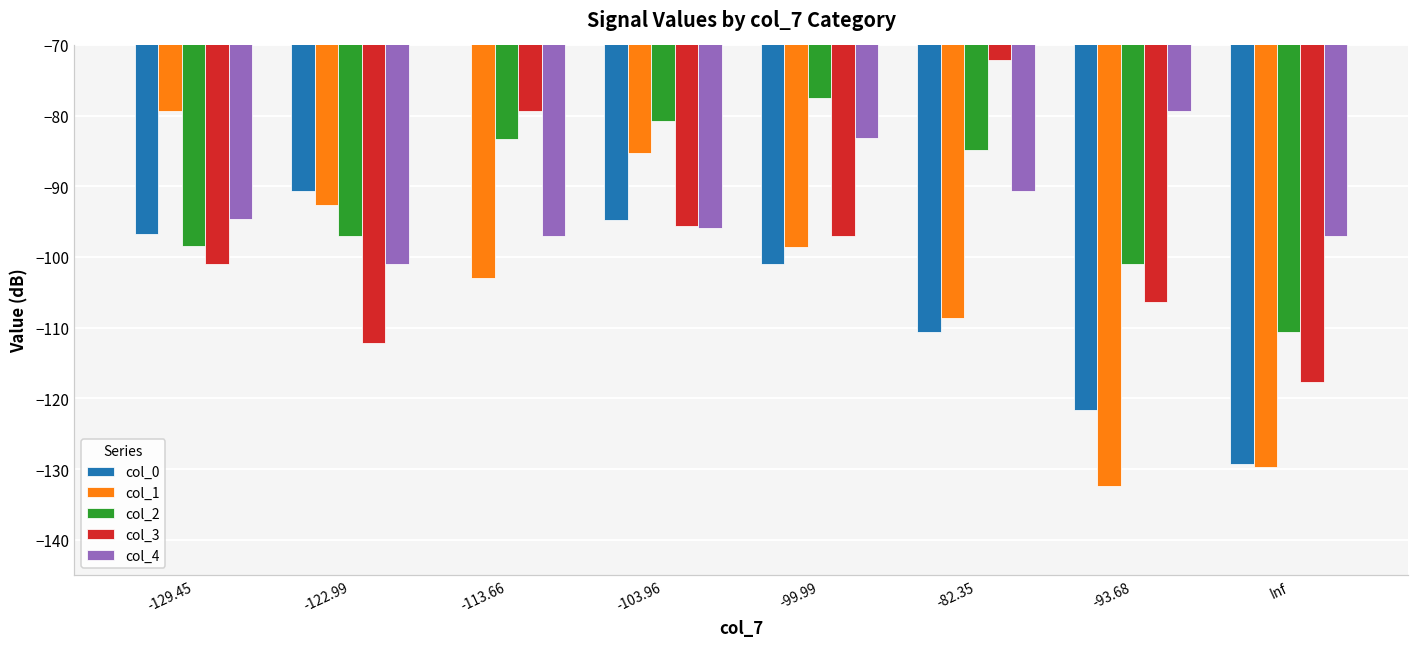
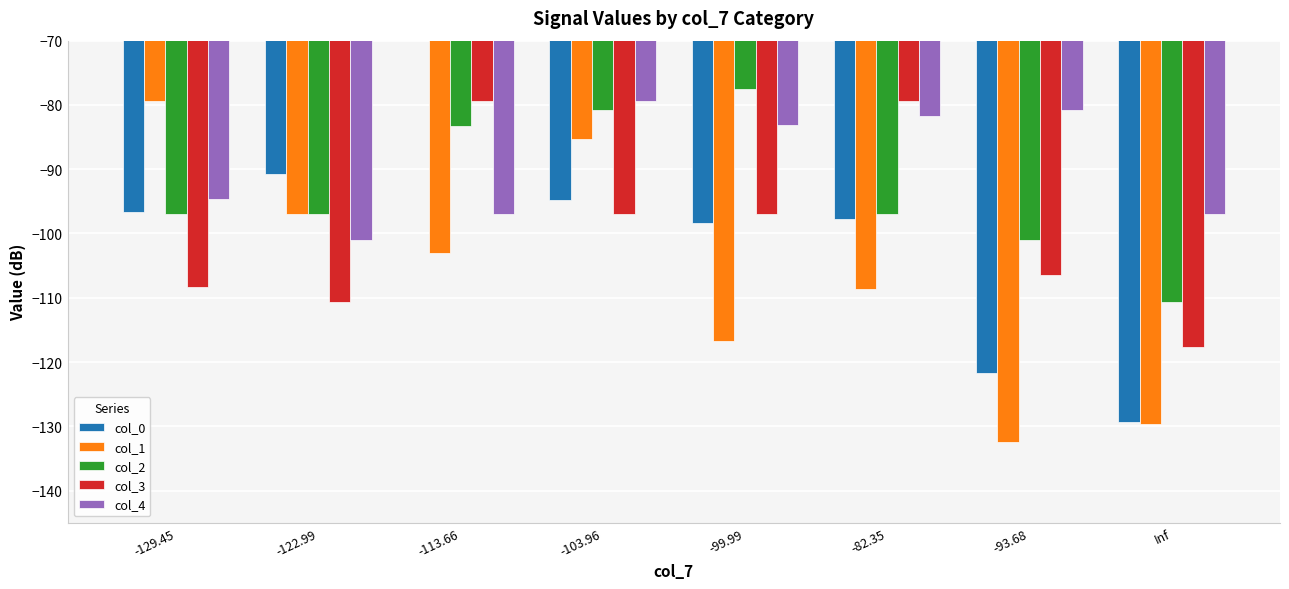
  {
    "col_0": {
      "-129.45": -97,
      "-122.99": -91,
      "-103.96": -95,
-     "-99.99": -101,
-     "-82.35": -111,
+     "-99.99": -98,
+     "-82.35": -98,
      "-93.68": -122,
      "Inf": -129
    },
    "col_1": {
      "-129.45": -79,
-     "-122.99": -93,
+     "-122.99": -97,
      "-113.66": -103,
      "-103.96": -85,
-     "-99.99": -99,
+     "-99.99": -117,
      "-82.35": -109,
      "-93.68": -132,
      "Inf": -130
    },
    "col_2": {
-     "-129.45": -98,
+     "-129.45": -97,
      "-122.99": -97,
      "-113.66": -83,
      "-103.96": -81,
      "-99.99": -78,
-     "-82.35": -85,
+     "-82.35": -97,
      "-93.68": -101,
      "Inf": -111
    },
    "col_3": {
-     "-129.45": -101,
-     "-122.99": -112,
+     "-129.45": -108,
+     "-122.99": -111,
      "-113.66": -79,
-     "-103.96": -96,
+     "-103.96": -97,
      "-99.99": -97,
-     "-82.35": -72,
+     "-82.35": -79,
      "-93.68": -106,
      "Inf": -118
    },
    "col_4": {
      "-129.45": -95,
      "-122.99": -101,
      "-113.66": -97,
-     "-103.96": -96,
+     "-103.96": -79,
      "-99.99": -83,
-     "-82.35": -91,
-     "-93.68": -79,
+     "-82.35": -82,
+     "-93.68": -81,
      "Inf": -97
    }
  }
